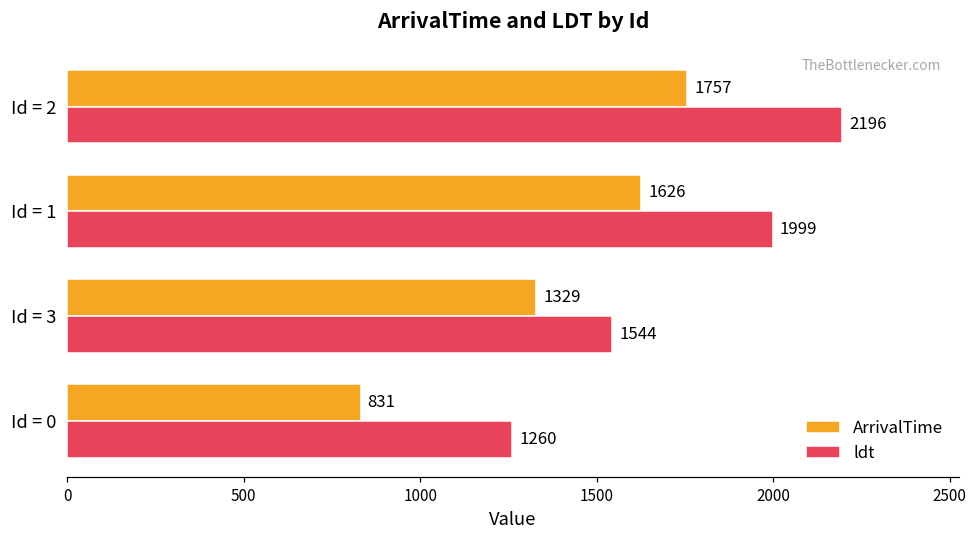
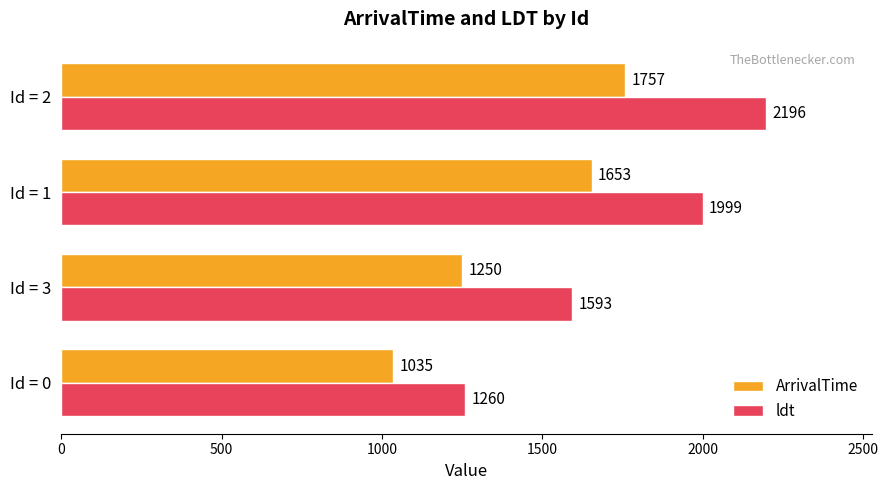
  {
    "ArrivalTime": {
      "Id = 2": 1757,
-     "Id = 1": 1626,
-     "Id = 3": 1329,
-     "Id = 0": 831
+     "Id = 1": 1653,
+     "Id = 3": 1250,
+     "Id = 0": 1035
    },
    "ldt": {
      "Id = 2": 2196,
      "Id = 1": 1999,
-     "Id = 3": 1544,
+     "Id = 3": 1593,
      "Id = 0": 1260
    }
  }
